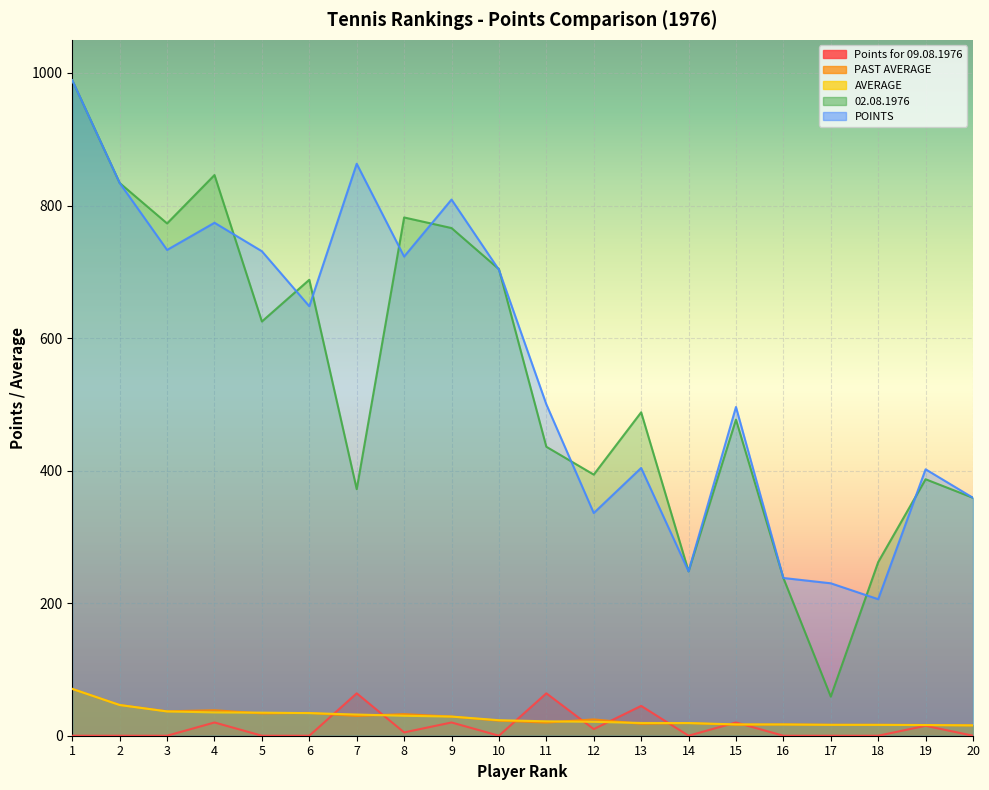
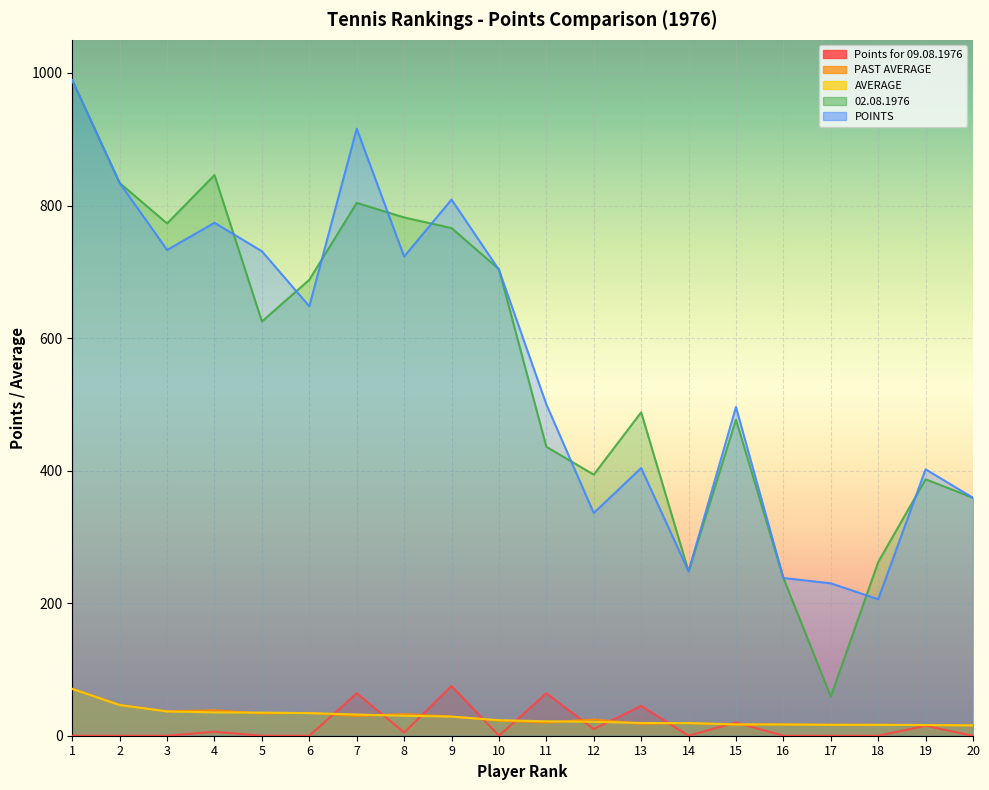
  {
    "Points for 09.08.1976": {
      "1": 0,
      "2": 0,
      "3": 0,
-     "4": 20,
+     "4": 10,
      "5": 0,
      "6": 0,
      "7": 60,
      "8": 10,
-     "9": 20,
+     "9": 80,
      "10": 0,
      "11": 60,
      "12": 10,
      "13": 50,
      "14": 0,
      "16": 0,
      "17": 0,
      "18": 0,
      "20": 0
    },
    "02.08.1976": {
      "3": 770,
      "4": 850,
      "5": 630,
      "6": 690,
-     "7": 370,
+     "7": 800,
      "8": 780,
      "9": 770,
      "11": 440,
      "12": 390,
      "13": 490,
      "15": 480,
      "17": 60,
      "18": 260,
      "19": 390
    },
    "POINTS": {
      "3": 730,
      "4": 770,
      "5": 730,
      "6": 650,
-     "7": 860,
+     "7": 920,
      "8": 720,
      "9": 810,
      "11": 500,
      "12": 340,
      "13": 400,
      "15": 500,
      "17": 230,
      "18": 210,
      "19": 400
    }
  }
